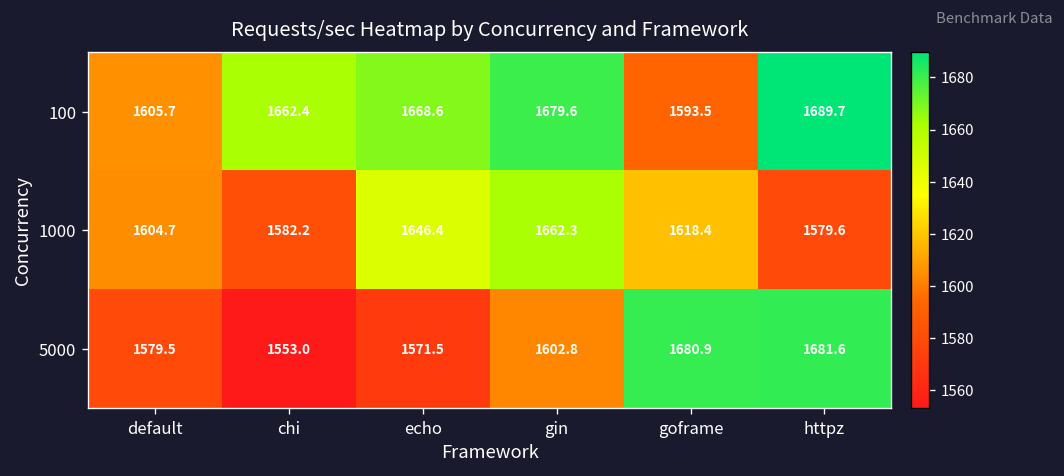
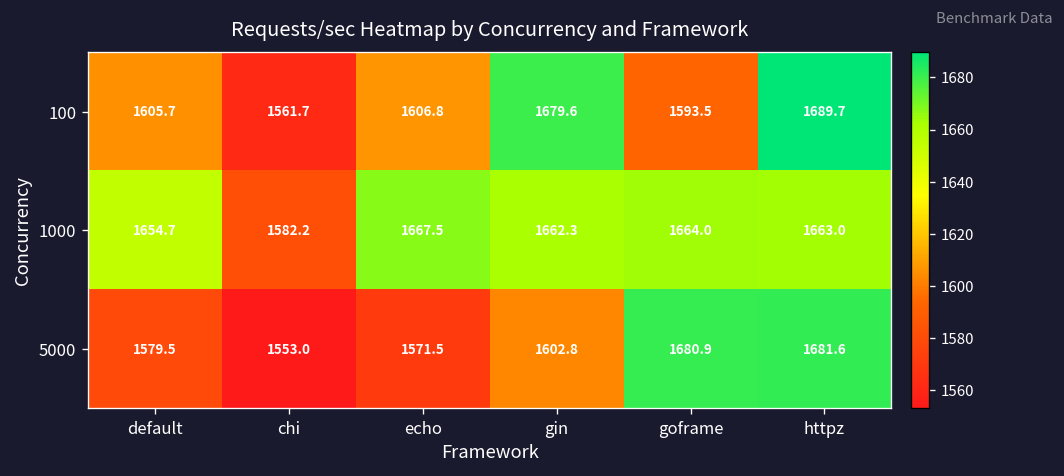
  {
    "100": {
      "default": 1605.7,
-     "chi": 1662.4,
-     "echo": 1668.6,
+     "chi": 1561.7,
+     "echo": 1606.8,
      "gin": 1679.6,
      "goframe": 1593.5,
      "httpz": 1689.7
    },
    "1000": {
-     "default": 1604.7,
+     "default": 1654.7,
      "chi": 1582.2,
-     "echo": 1646.4,
+     "echo": 1667.5,
      "gin": 1662.3,
-     "goframe": 1618.4,
-     "httpz": 1579.6
+     "goframe": 1664.0,
+     "httpz": 1663.0
    },
    "5000": {
      "default": 1579.5,
      "chi": 1553.0,
      "echo": 1571.5,
      "gin": 1602.8,
      "goframe": 1680.9,
      "httpz": 1681.6
    }
  }
